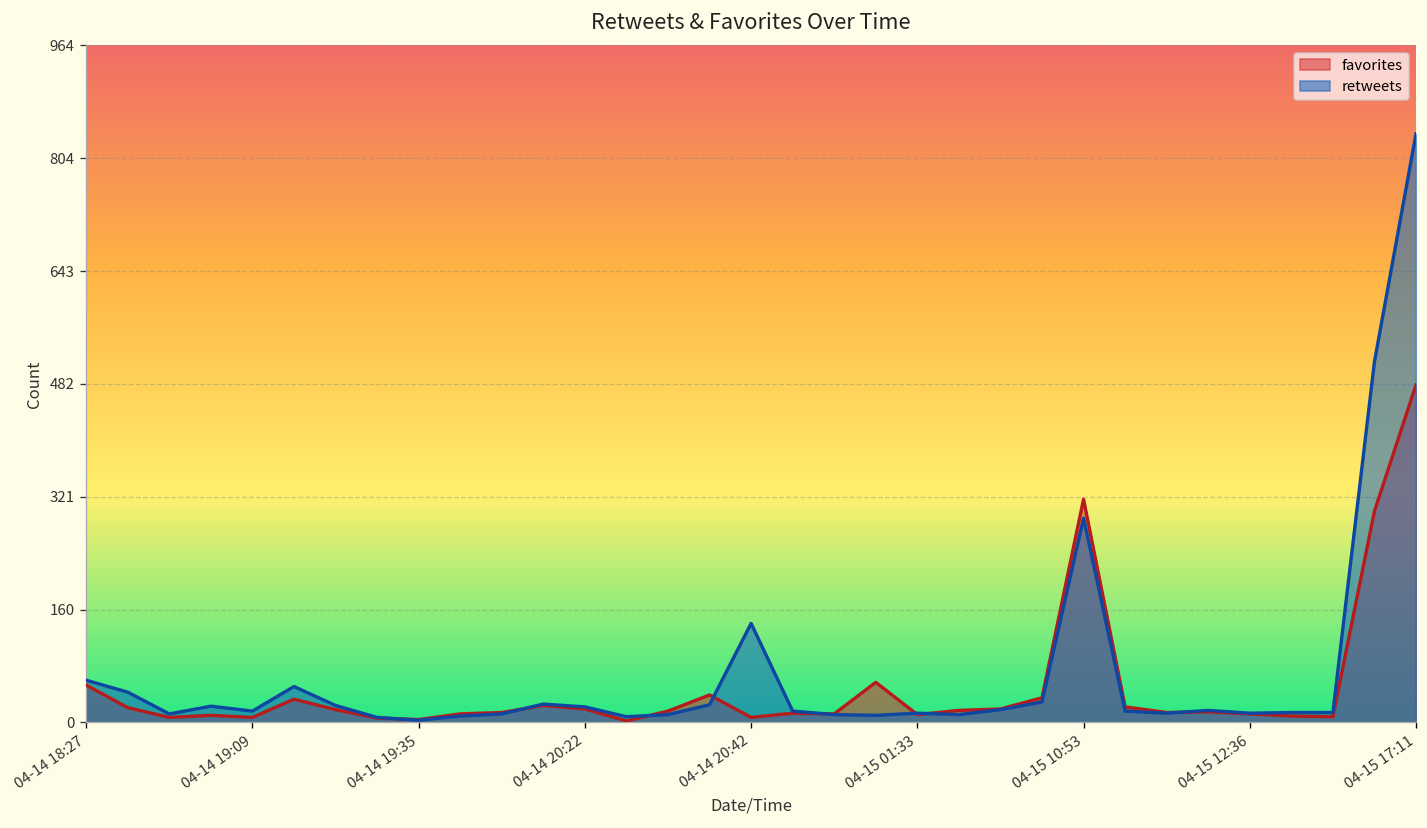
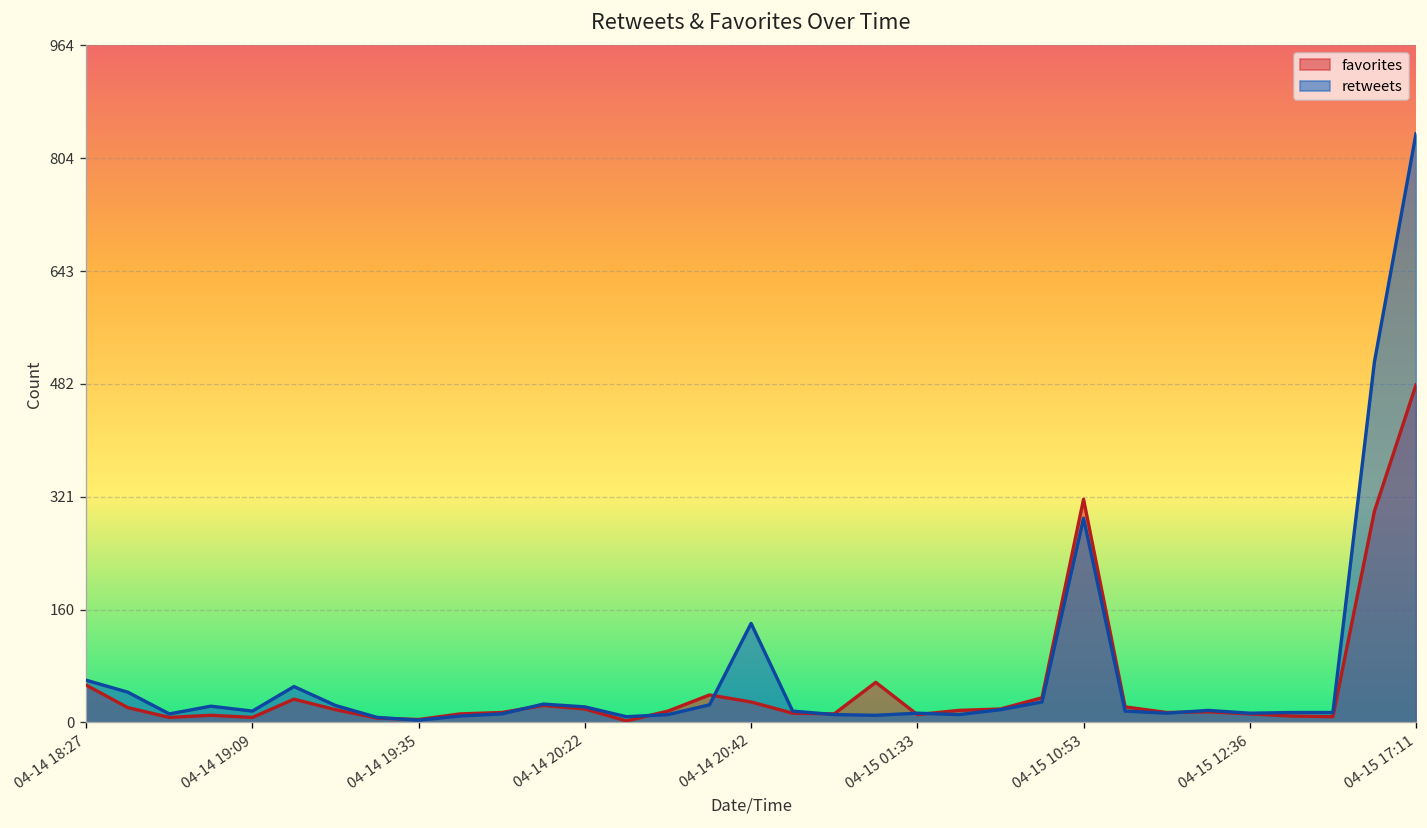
  {
    "favorites": {
      "04-14 18:27": 50,
      "04-14 19:09": 10,
-     "04-14 20:42": 10,
+     "04-14 20:42": 30,
      "04-15 10:53": 320,
      "04-15 17:11": 480
    },
    "retweets": {
      "04-14 18:27": 60,
      "04-14 19:09": 20,
      "04-14 20:42": 140,
      "04-15 10:53": 290,
      "04-15 17:11": 840
    }
  }
